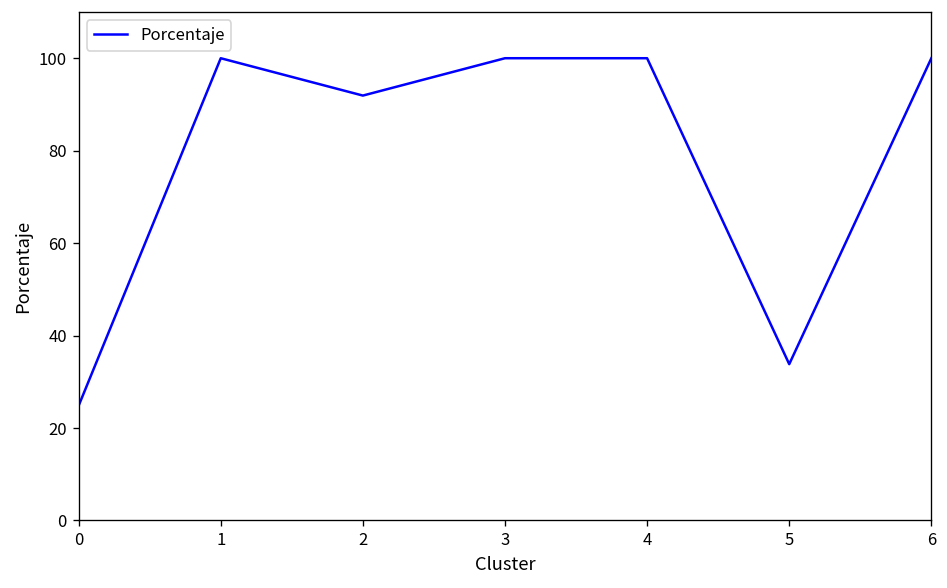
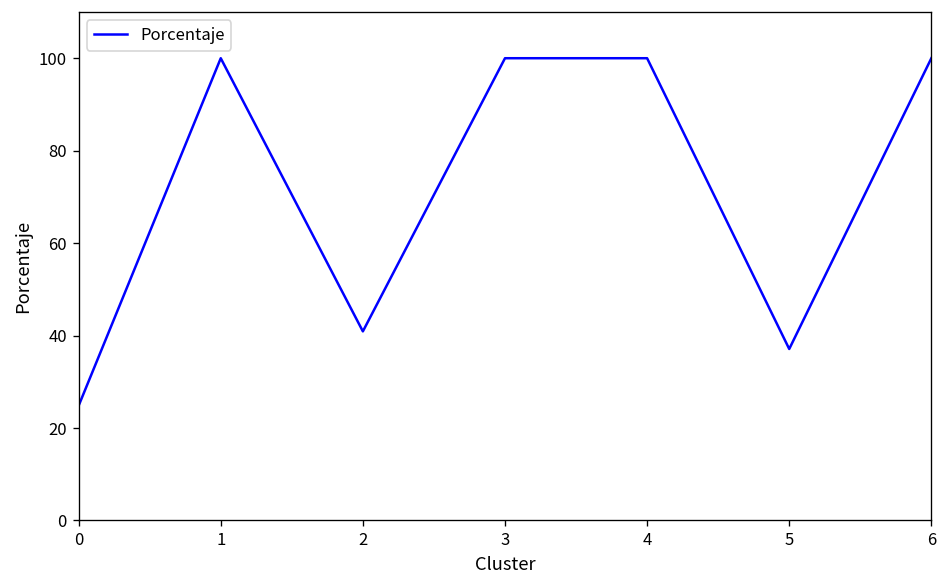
  {
    "0": 25,
    "1": 100,
-   "2": 92,
+   "2": 41,
    "3": 100,
    "4": 100,
-   "5": 34,
+   "5": 37,
    "6": 100
  }
